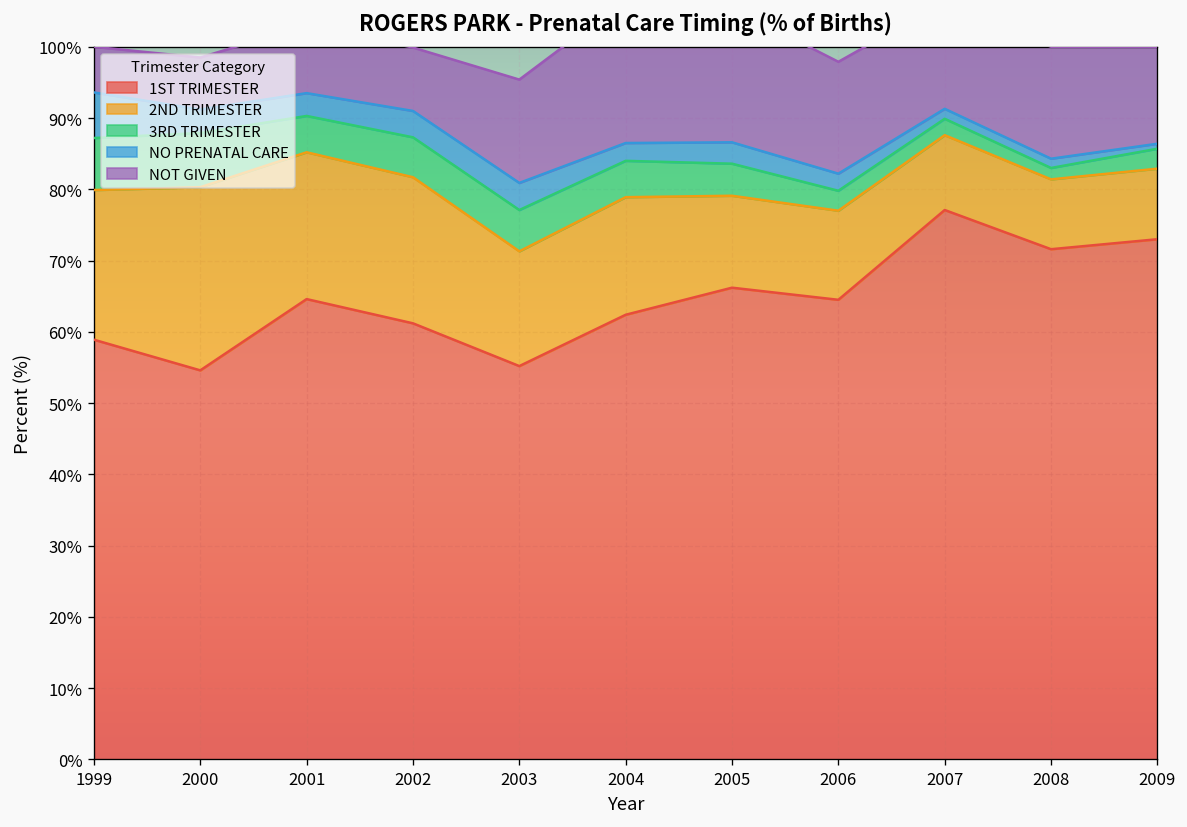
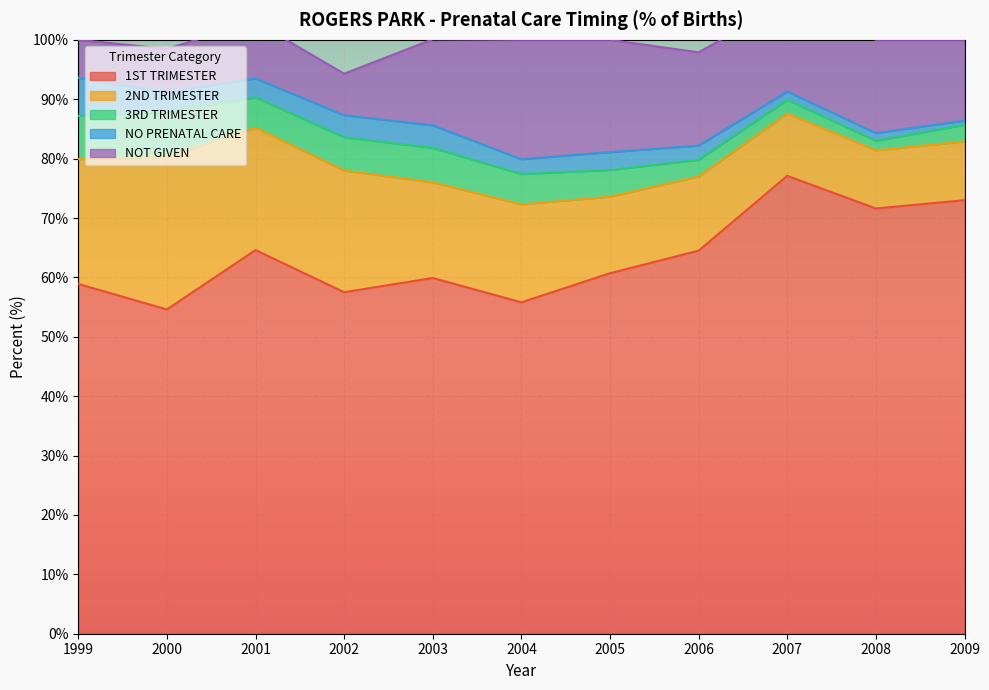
  {
    "1ST TRIMESTER": {
      "1999": "59%",
      "2000": "55%",
      "2001": "65%",
-     "2002": "61%",
-     "2003": "55%",
-     "2004": "62%",
-     "2005": "66%",
+     "2002": "58%",
+     "2003": "60%",
+     "2004": "56%",
+     "2005": "61%",
      "2006": "65%",
      "2007": "77%",
      "2008": "72%",
      "2009": "73%"
    },
    "2ND TRIMESTER": {
      "1999": "21%",
      "2001": "21%",
      "2002": "21%",
      "2003": "16%",
      "2004": "17%",
      "2005": "13%",
      "2006": "13%",
      "2007": "11%",
      "2008": "10%",
      "2009": "10%"
    },
    "3RD TRIMESTER": {
      "1999": "7%",
      "2001": "5%",
      "2002": "6%",
      "2003": "6%",
      "2004": "5%",
      "2005": "5%",
      "2006": "3%",
      "2007": "2%",
      "2008": "2%",
      "2009": "3%"
    },
    "NO PRENATAL CARE": {
      "1999": "6%",
      "2001": "3%",
      "2002": "4%",
      "2003": "4%",
      "2004": "3%",
      "2005": "3%",
      "2006": "2%",
      "2007": "1%",
      "2008": "1%",
      "2009": "1%"
    },
    "NOT GIVEN": {
      "1999": "6%",
-     "2002": "9%",
+     "2002": "7%",
      "2003": "15%",
      "2006": "16%",
      "2008": "16%",
      "2009": "14%"
    }
  }
